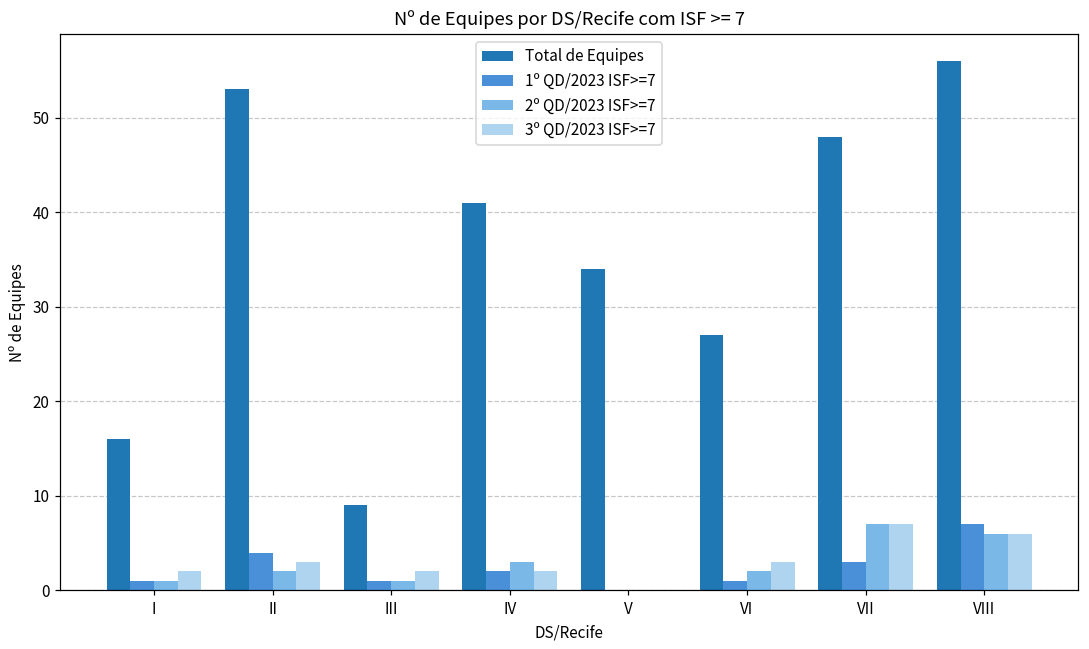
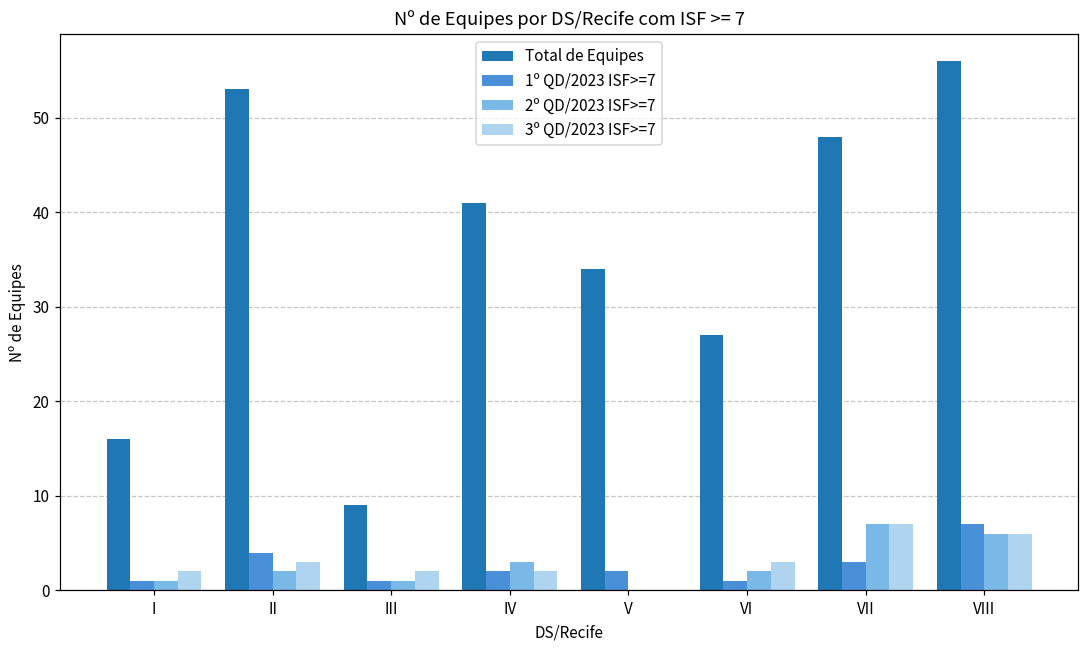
  {
    "Total de Equipes": {
      "I": 16,
      "II": 53,
      "III": 9,
      "IV": 41,
      "V": 34,
      "VI": 27,
      "VII": 48,
      "VIII": 56
    },
    "1º QD/2023 ISF>=7": {
      "I": 1,
      "II": 4,
      "III": 1,
      "IV": 2,
-     "V": 0,
+     "V": 2,
      "VI": 1,
      "VII": 3,
      "VIII": 7
    }
  }
